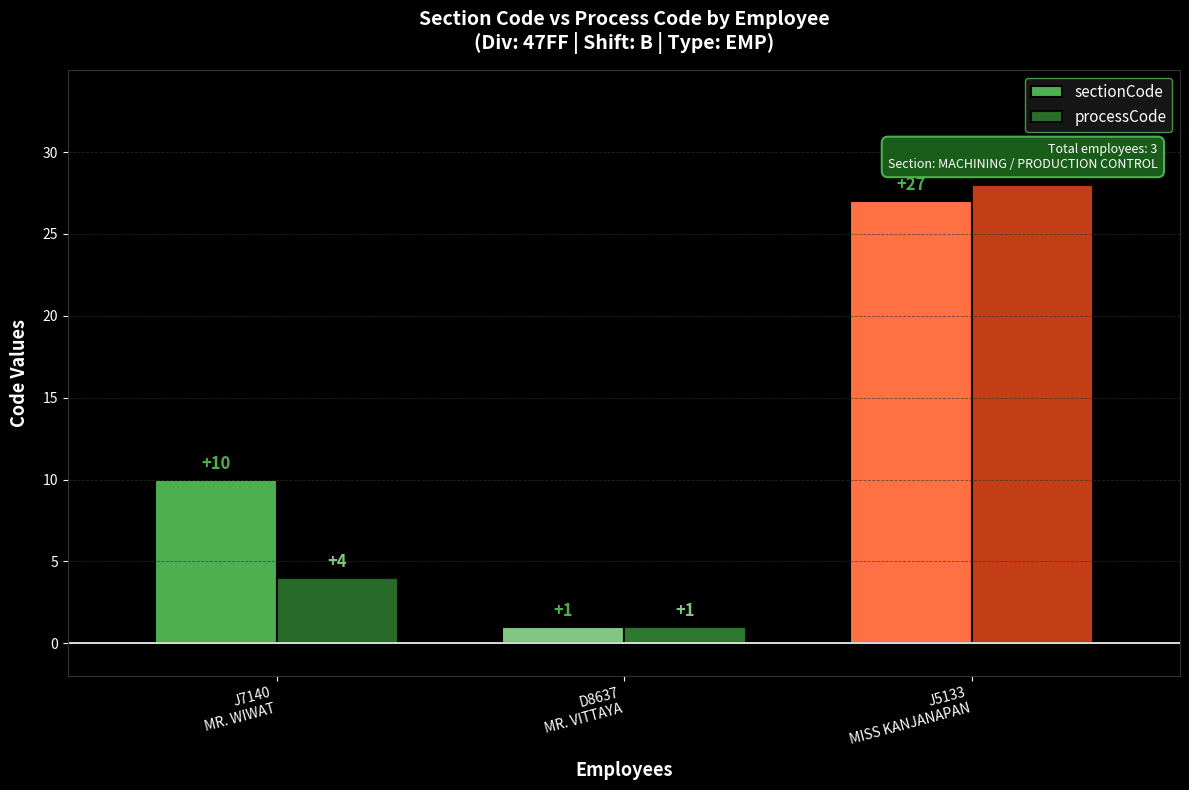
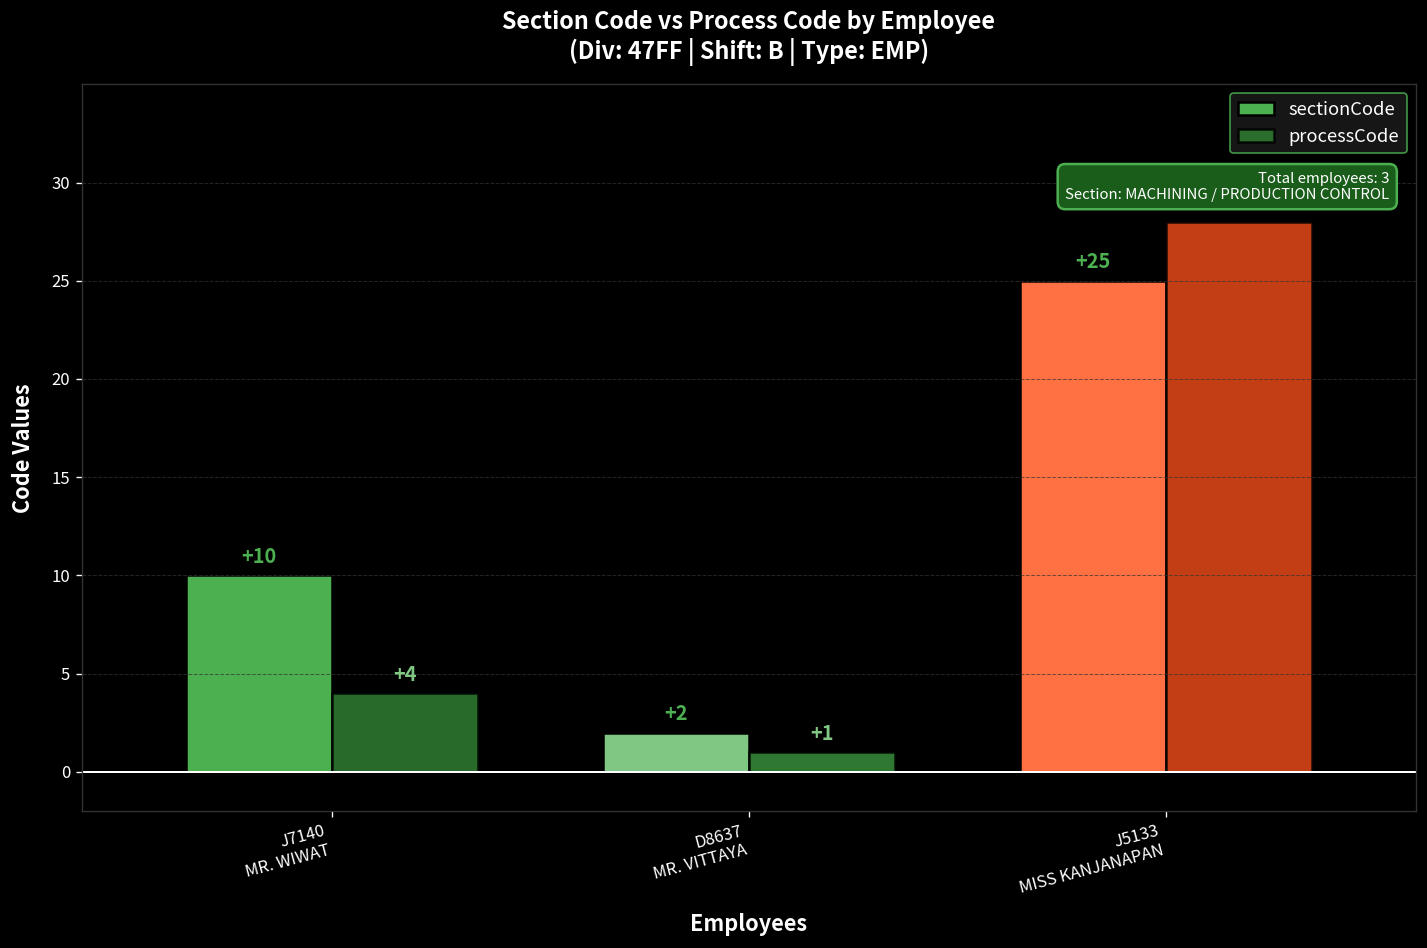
  {
    "sectionCode": {
      "J7140 MR. WIWAT": "+10",
-     "D8637 MR. VITTAYA": "+1",
-     "J5133 MISS KANJANAPAN": "+27"
+     "D8637 MR. VITTAYA": "+2",
+     "J5133 MISS KANJANAPAN": "+25"
    },
    "processCode": {
      "J7140 MR. WIWAT": "+4",
      "D8637 MR. VITTAYA": "+1"
    }
  }
